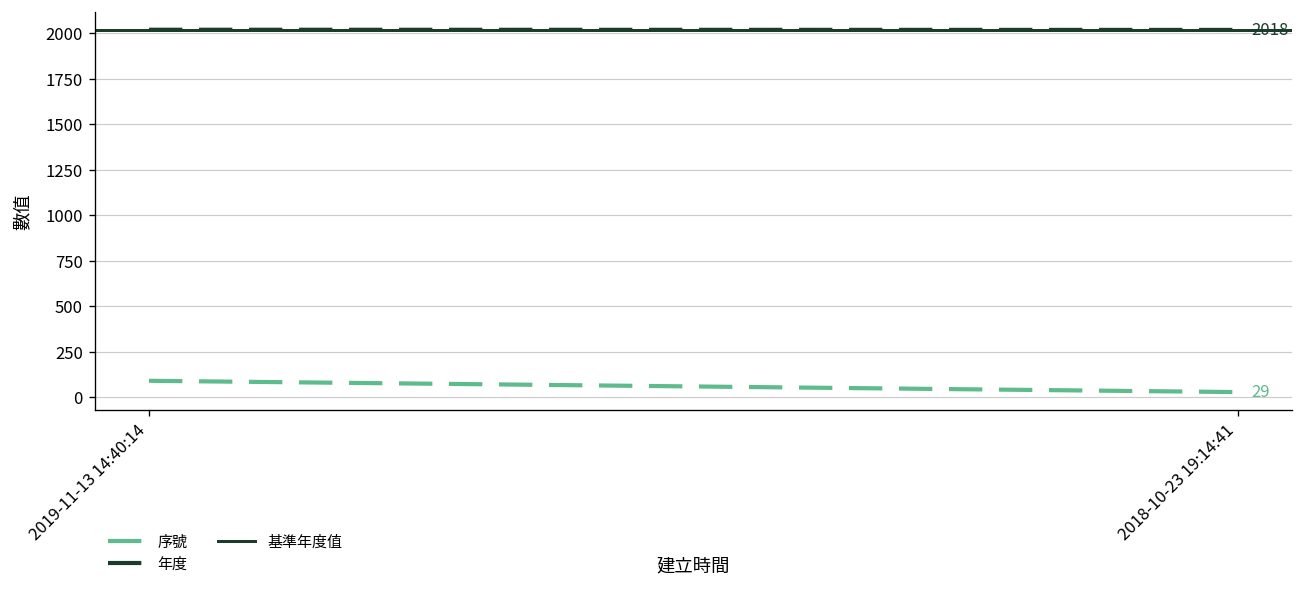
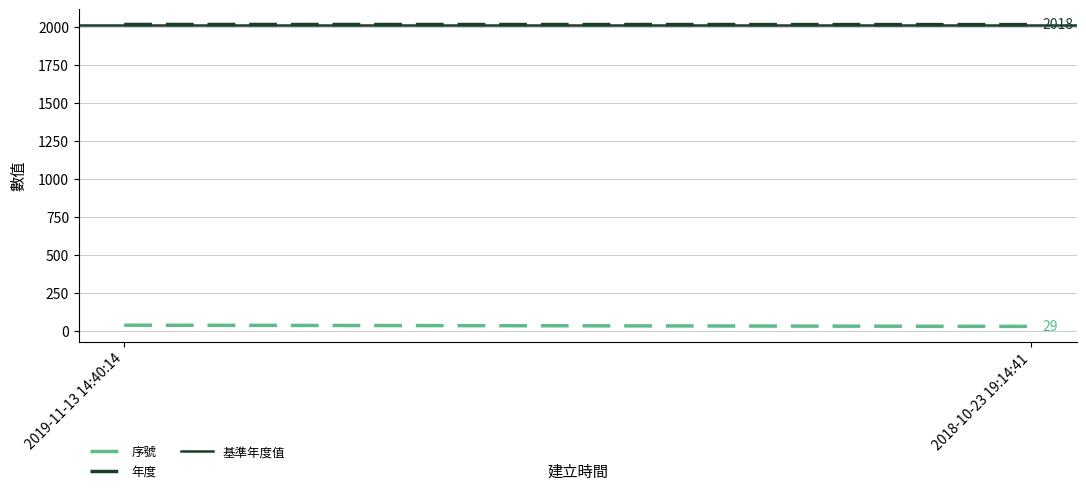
  {
    "序號": {
-     "2019-11-13 14:40:14": 90
+     "2019-11-13 14:40:14": 40
    },
    "年度": {
      "2018-10-23 19:14:41": 2018
    }
  }
